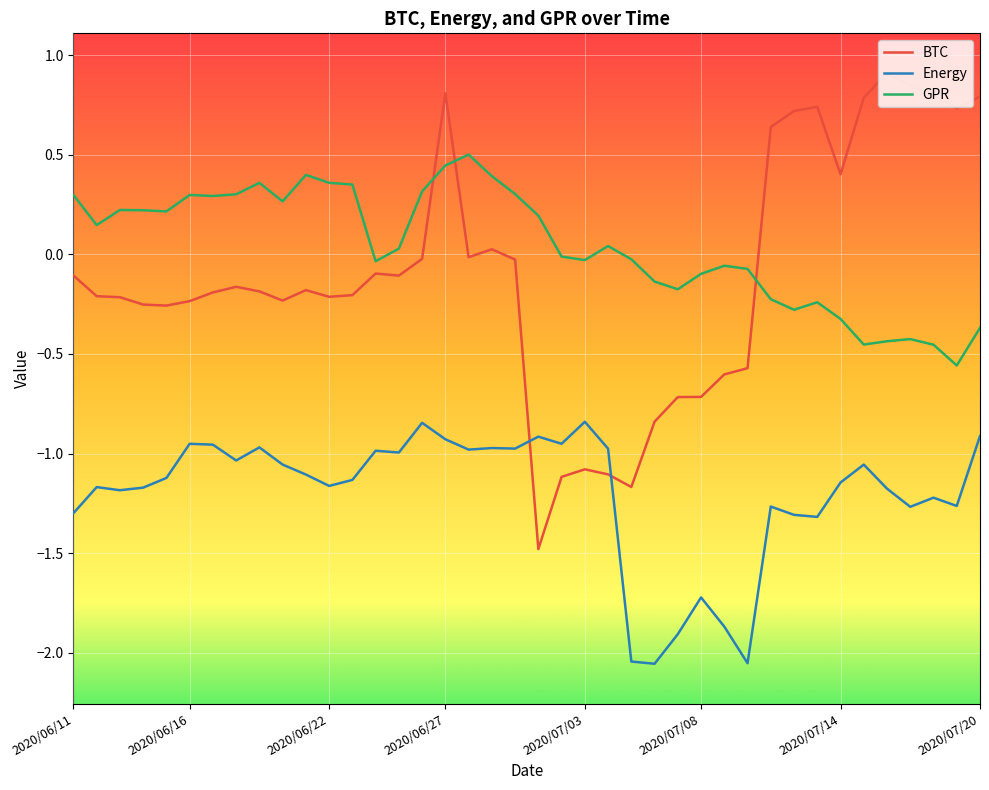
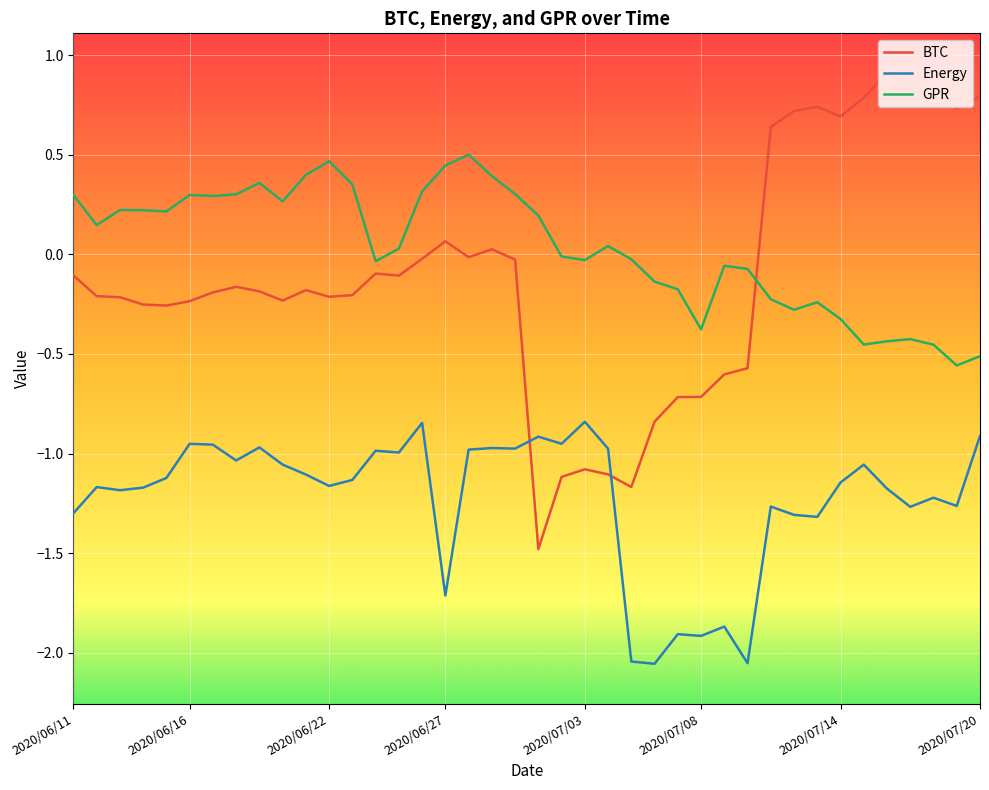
  {
    "BTC": {
      "2020/06/11": -0.11,
      "2020/06/16": -0.23,
      "2020/06/22": -0.21,
-     "2020/06/27": 0.81,
+     "2020/06/27": 0.07,
      "2020/07/03": -1.08,
      "2020/07/08": -0.72,
-     "2020/07/14": 0.40,
+     "2020/07/14": 0.69,
      "2020/07/20": 0.79
    },
    "Energy": {
      "2020/06/11": -1.30,
      "2020/06/16": -0.95,
      "2020/06/22": -1.16,
-     "2020/06/27": -0.93,
+     "2020/06/27": -1.71,
      "2020/07/03": -0.84,
-     "2020/07/08": -1.72,
+     "2020/07/08": -1.92,
      "2020/07/14": -1.15,
      "2020/07/20": -0.91
    },
    "GPR": {
      "2020/06/11": 0.30,
      "2020/06/16": 0.30,
-     "2020/06/22": 0.36,
+     "2020/06/22": 0.47,
      "2020/06/27": 0.45,
      "2020/07/03": -0.03,
-     "2020/07/08": -0.10,
+     "2020/07/08": -0.38,
      "2020/07/14": -0.32,
-     "2020/07/20": -0.37
+     "2020/07/20": -0.51
    }
  }
